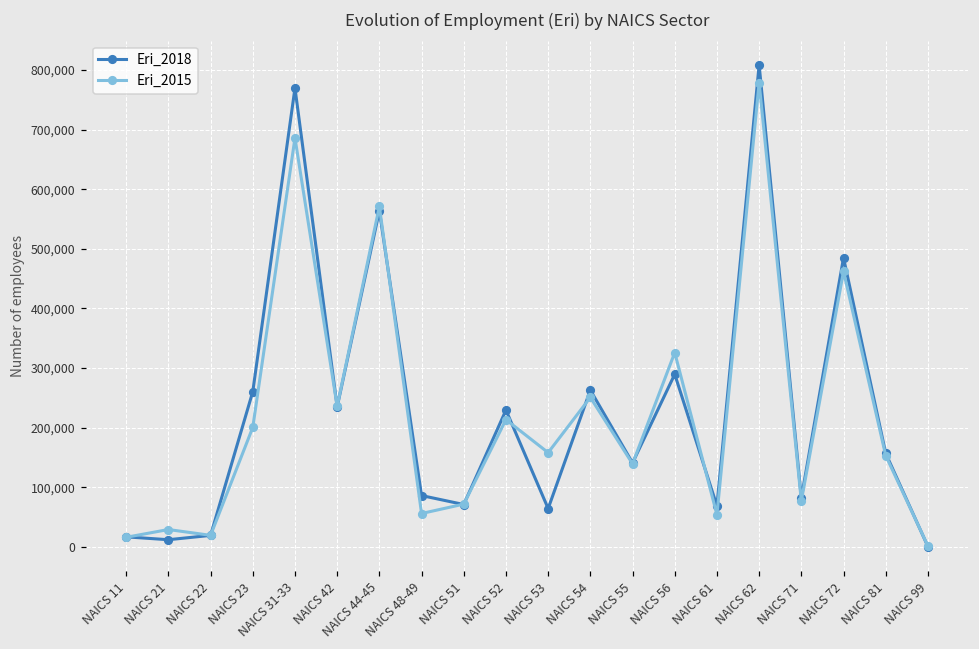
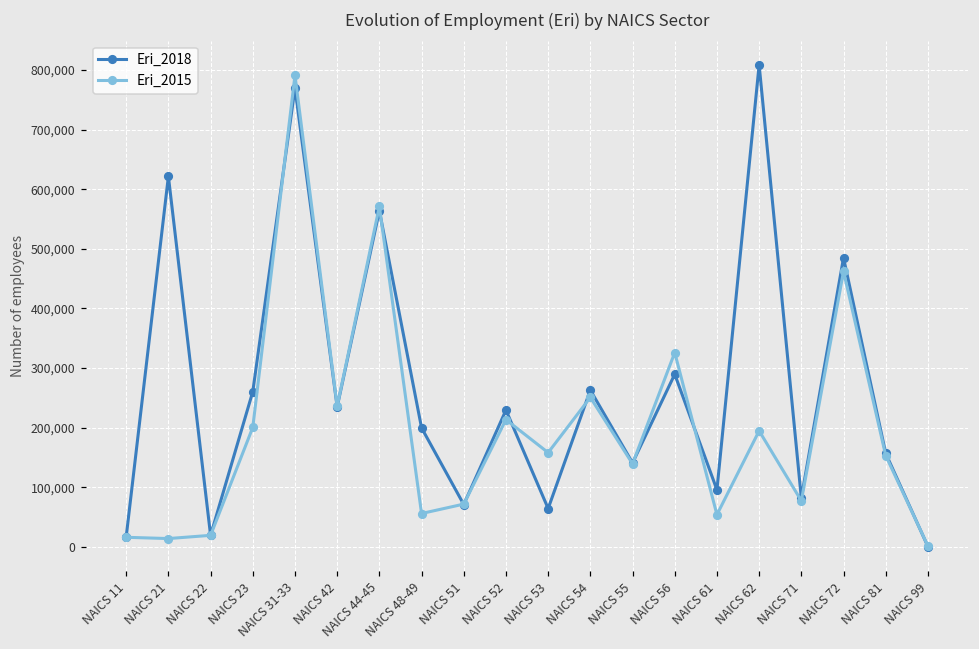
  {
    "Eri_2018": {
-     "NAICS 21": "10,000",
+     "NAICS 21": "620,000",
      "NAICS 23": "260,000",
      "NAICS 31-33": "770,000",
      "NAICS 44-45": "560,000",
-     "NAICS 48-49": "90,000",
+     "NAICS 48-49": "200,000",
      "NAICS 52": "230,000",
      "NAICS 53": "60,000",
      "NAICS 54": "260,000",
      "NAICS 56": "290,000",
-     "NAICS 61": "70,000",
+     "NAICS 61": "100,000",
      "NAICS 62": "810,000",
      "NAICS 72": "480,000"
    },
    "Eri_2015": {
-     "NAICS 21": "30,000",
+     "NAICS 21": "10,000",
      "NAICS 23": "200,000",
-     "NAICS 31-33": "690,000",
+     "NAICS 31-33": "790,000",
      "NAICS 44-45": "570,000",
      "NAICS 48-49": "60,000",
      "NAICS 52": "210,000",
      "NAICS 53": "160,000",
      "NAICS 54": "250,000",
      "NAICS 56": "330,000",
      "NAICS 61": "50,000",
-     "NAICS 62": "780,000",
+     "NAICS 62": "190,000",
      "NAICS 72": "460,000"
    }
  }
